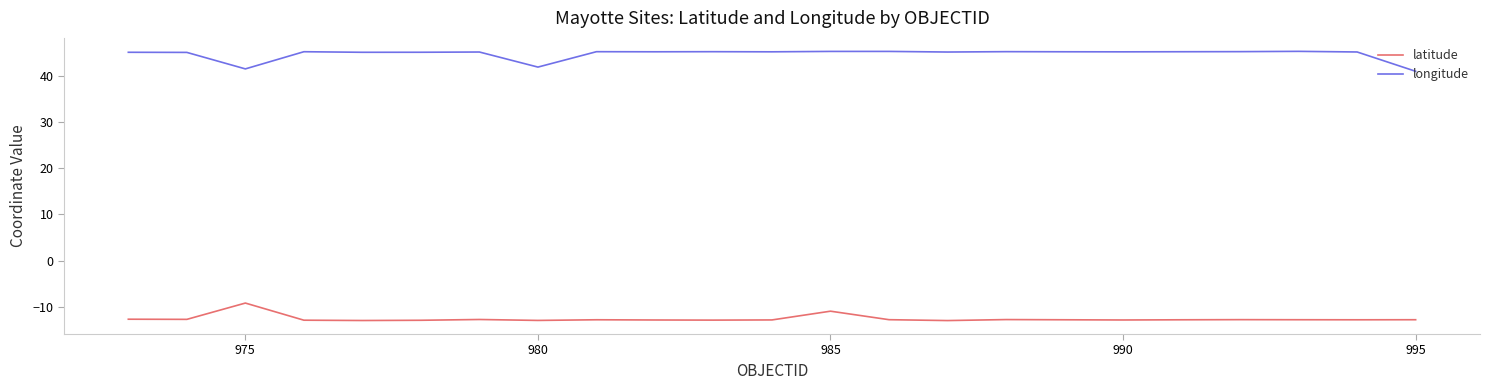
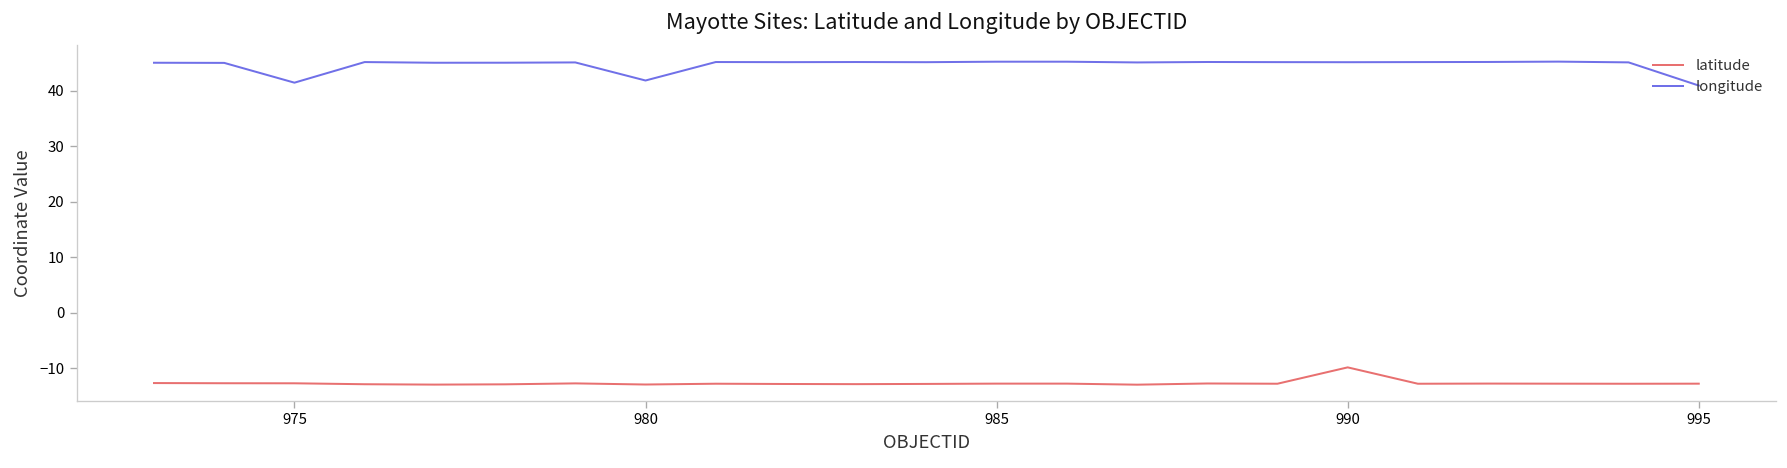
  {
    "latitude": {
-     "975": -9,
+     "975": -13,
      "980": -13,
-     "985": -11,
-     "990": -13,
+     "985": -13,
+     "990": -10,
      "995": -13
    },
    "longitude": {
      "975": 41,
      "980": 42,
      "985": 45,
      "990": 45,
      "995": 41
    }
  }
